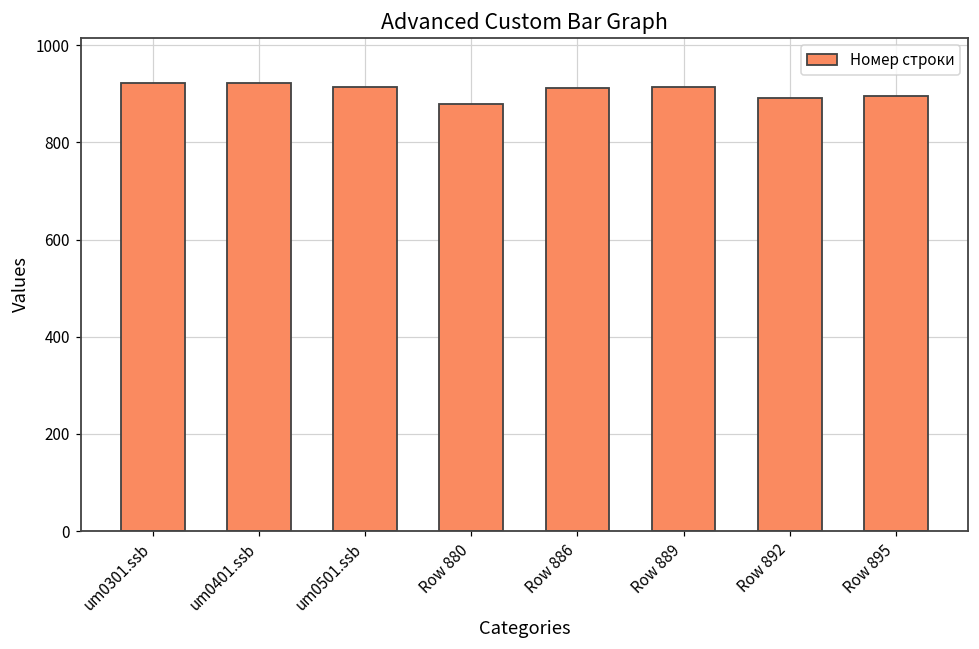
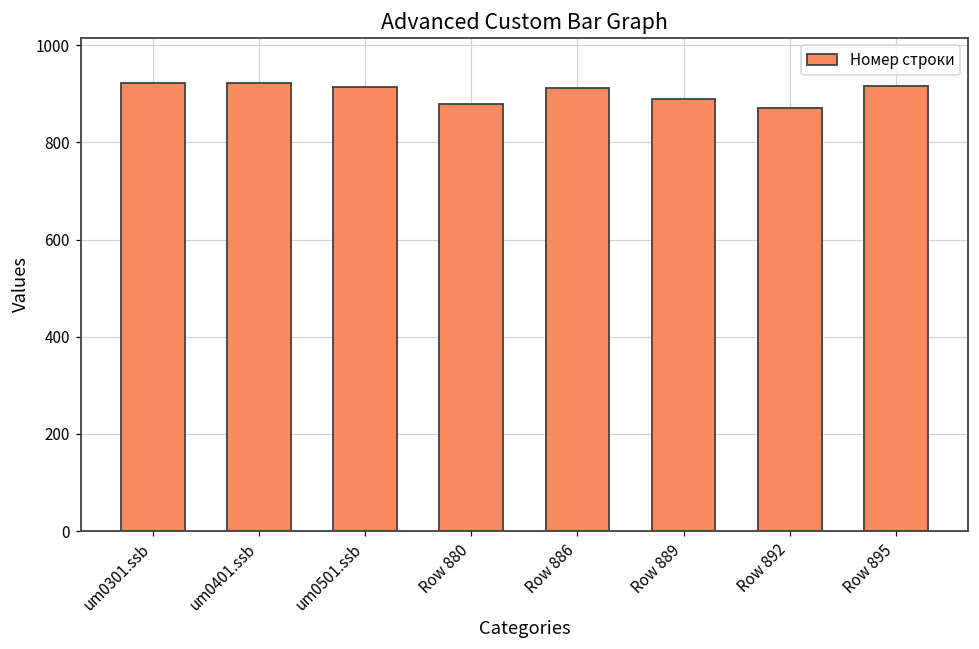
  {
    "um0301.ssb": 920,
    "um0401.ssb": 920,
    "um0501.ssb": 910,
    "Row 880": 880,
    "Row 886": 910,
-   "Row 889": 920,
-   "Row 892": 890,
-   "Row 895": 900
+   "Row 889": 890,
+   "Row 892": 870,
+   "Row 895": 920
  }
